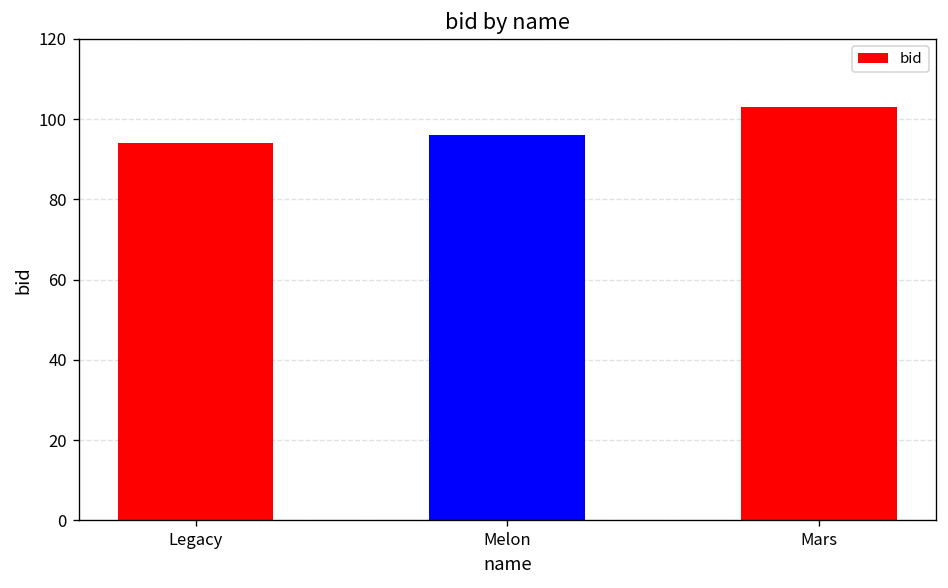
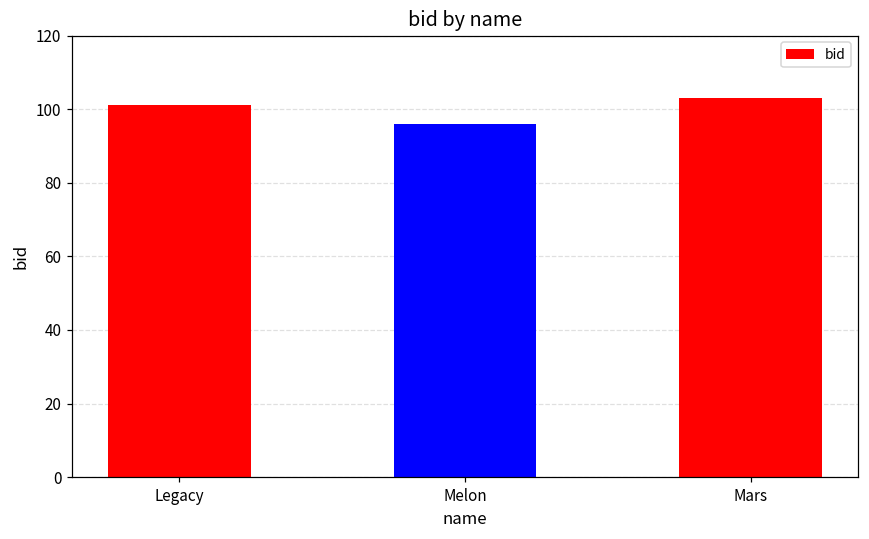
  {
-   "Legacy": 94,
+   "Legacy": 101,
    "Melon": 96,
    "Mars": 103
  }
